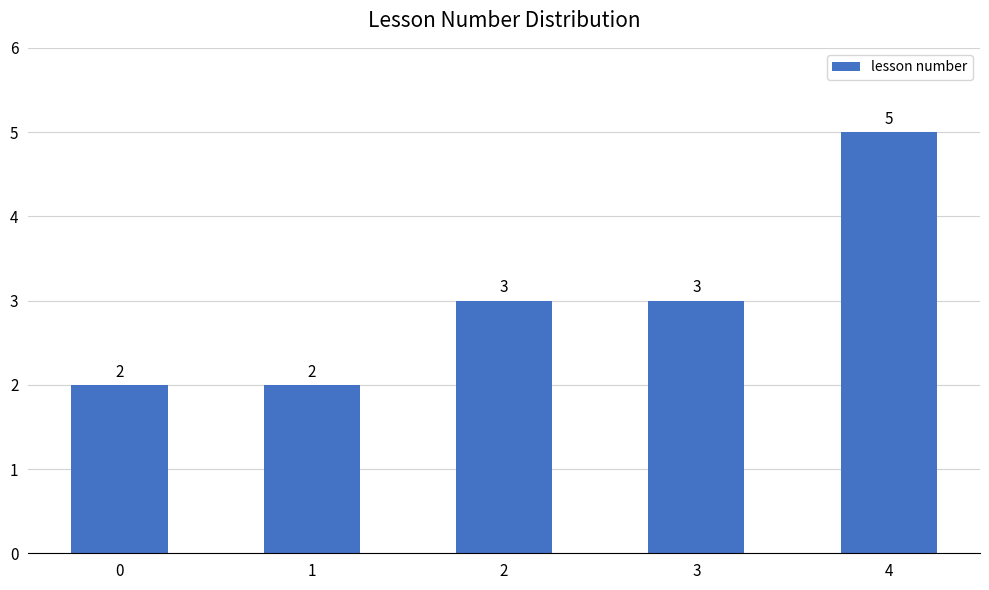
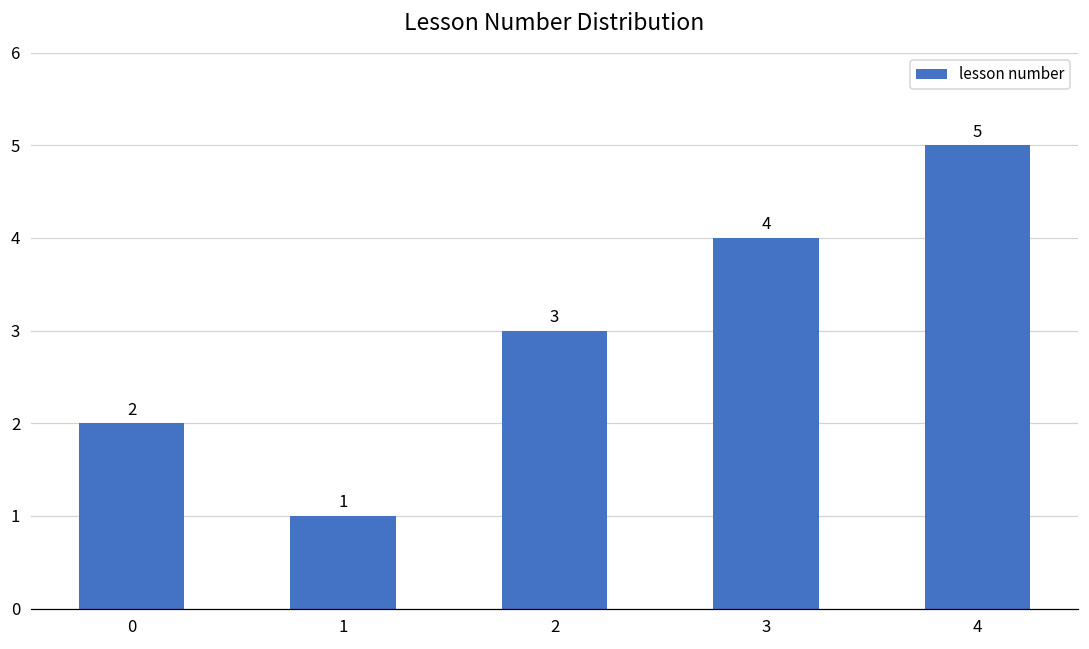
  {
    "0": 2,
-   "1": 2,
+   "1": 1,
    "2": 3,
-   "3": 3,
+   "3": 4,
    "4": 5
  }
